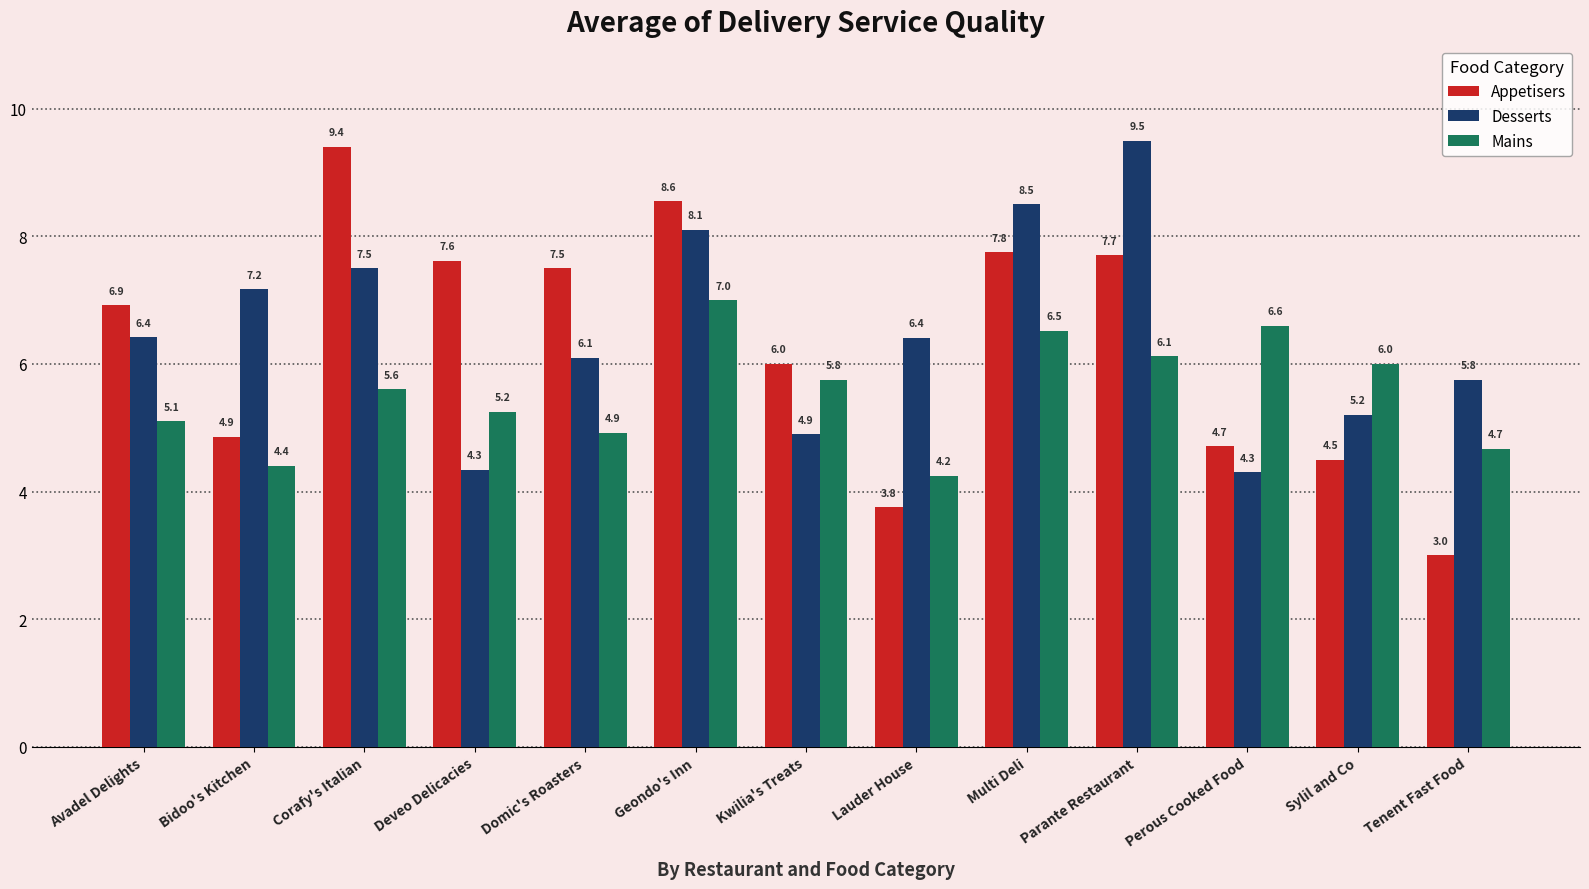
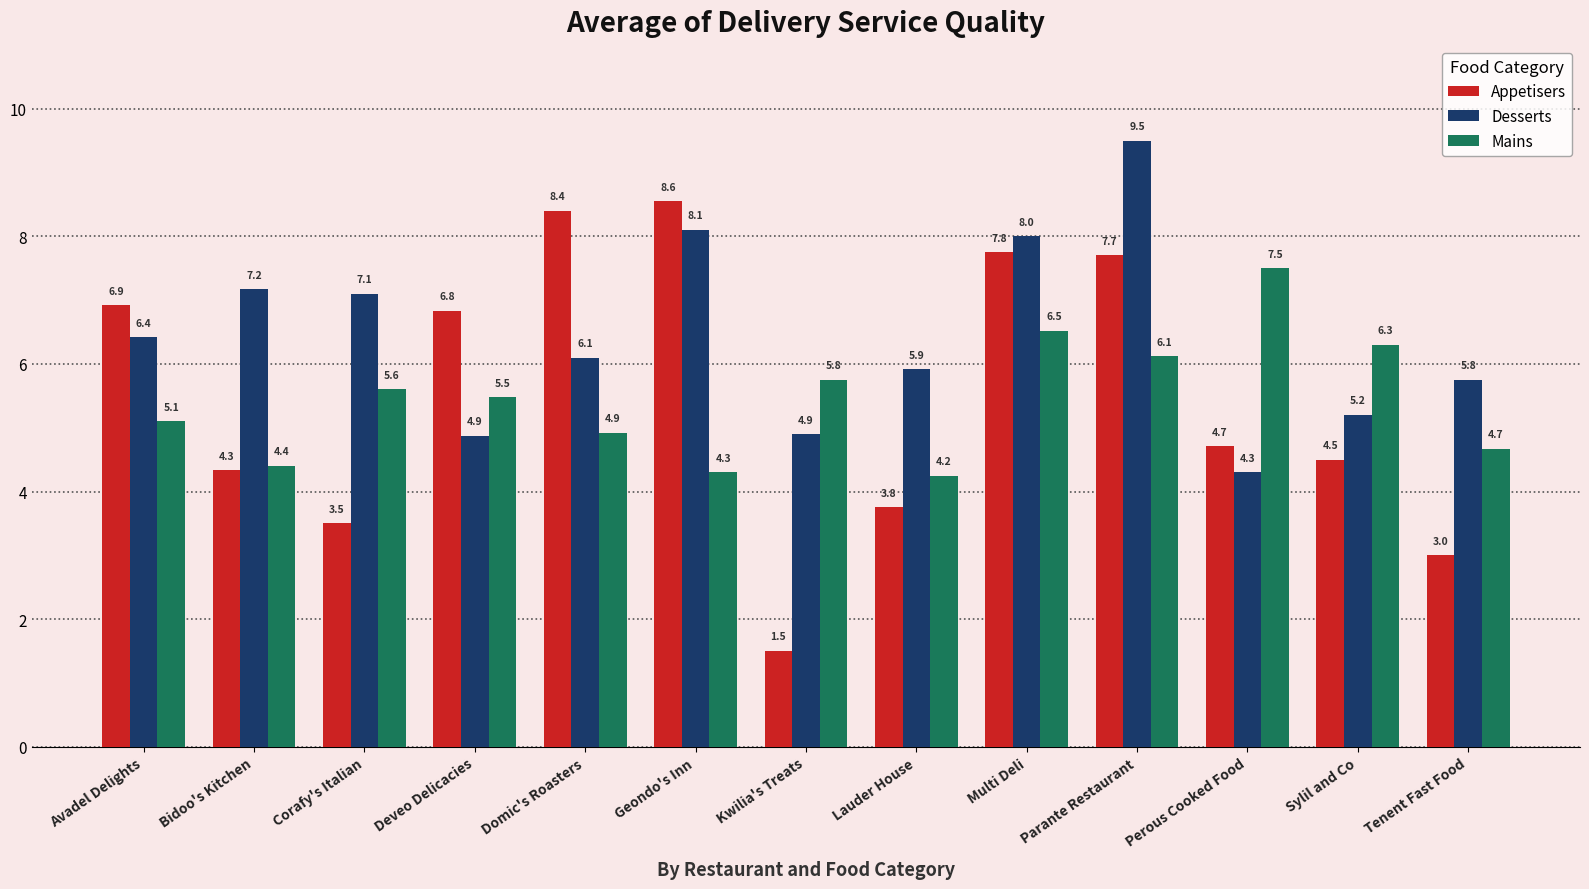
  {
    "Appetisers": {
      "Avadel Delights": 6.9,
-     "Bidoo's Kitchen": 4.9,
-     "Corafy's Italian": 9.4,
-     "Deveo Delicacies": 7.6,
-     "Domic's Roasters": 7.5,
+     "Bidoo's Kitchen": 4.3,
+     "Corafy's Italian": 3.5,
+     "Deveo Delicacies": 6.8,
+     "Domic's Roasters": 8.4,
      "Geondo's Inn": 8.6,
-     "Kwilia's Treats": 6.0,
+     "Kwilia's Treats": 1.5,
      "Lauder House": 3.8,
      "Multi Deli": 7.8,
      "Parante Restaurant": 7.7,
      "Perous Cooked Food": 4.7,
      "Sylil and Co": 4.5,
      "Tenent Fast Food": 3.0
    },
    "Desserts": {
      "Avadel Delights": 6.4,
      "Bidoo's Kitchen": 7.2,
-     "Corafy's Italian": 7.5,
-     "Deveo Delicacies": 4.3,
+     "Corafy's Italian": 7.1,
+     "Deveo Delicacies": 4.9,
      "Domic's Roasters": 6.1,
      "Geondo's Inn": 8.1,
      "Kwilia's Treats": 4.9,
-     "Lauder House": 6.4,
-     "Multi Deli": 8.5,
+     "Lauder House": 5.9,
+     "Multi Deli": 8.0,
      "Parante Restaurant": 9.5,
      "Perous Cooked Food": 4.3,
      "Sylil and Co": 5.2,
      "Tenent Fast Food": 5.8
    },
    "Mains": {
      "Avadel Delights": 5.1,
      "Bidoo's Kitchen": 4.4,
      "Corafy's Italian": 5.6,
-     "Deveo Delicacies": 5.2,
+     "Deveo Delicacies": 5.5,
      "Domic's Roasters": 4.9,
-     "Geondo's Inn": 7.0,
+     "Geondo's Inn": 4.3,
      "Kwilia's Treats": 5.8,
      "Lauder House": 4.2,
      "Multi Deli": 6.5,
      "Parante Restaurant": 6.1,
-     "Perous Cooked Food": 6.6,
-     "Sylil and Co": 6.0,
+     "Perous Cooked Food": 7.5,
+     "Sylil and Co": 6.3,
      "Tenent Fast Food": 4.7
    }
  }
